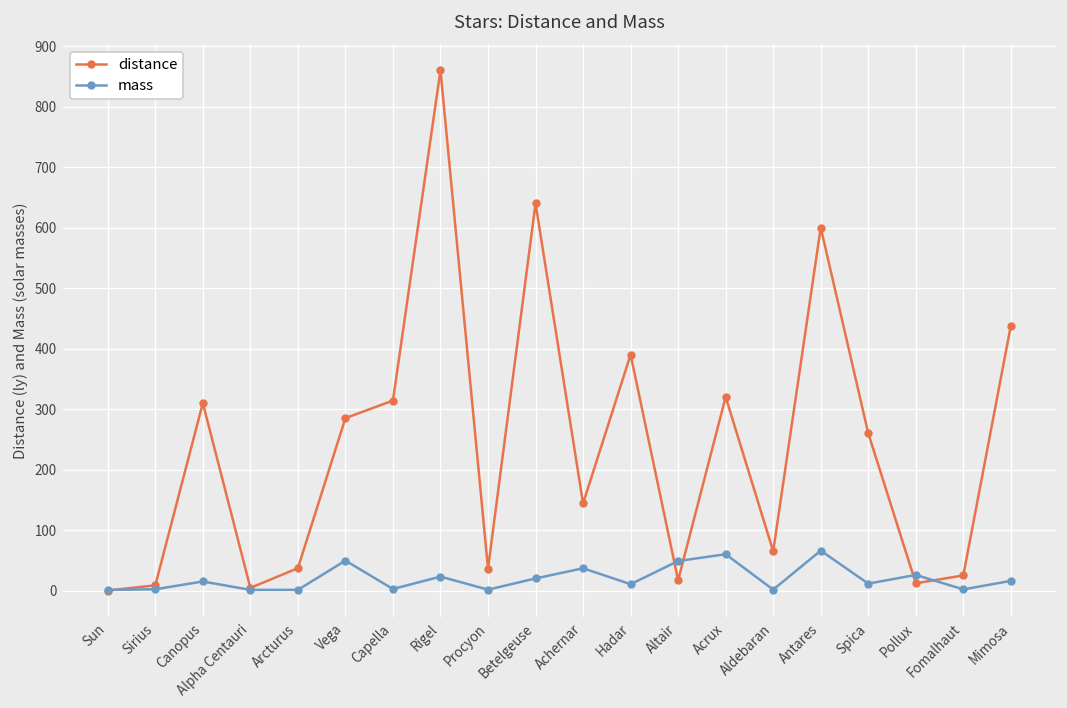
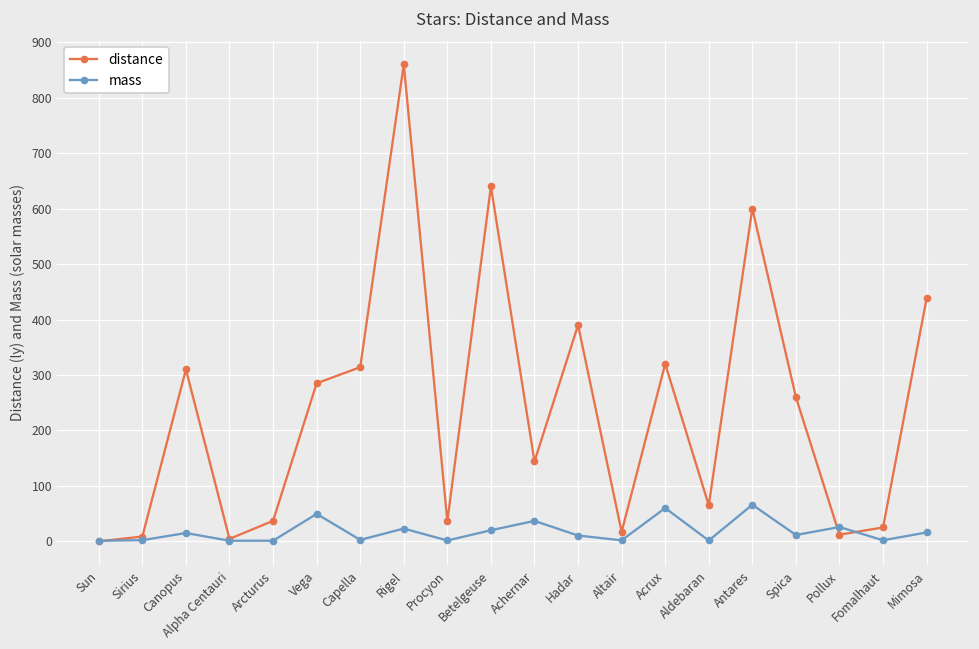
  {
    "distance": {
      "Sirius": 10,
      "Canopus": 310,
      "Arcturus": 40,
      "Vega": 290,
      "Capella": 310,
      "Rigel": 860,
      "Procyon": 40,
      "Betelgeuse": 640,
      "Achernar": 140,
      "Hadar": 390,
      "Altair": 20,
      "Acrux": 320,
      "Aldebaran": 70,
      "Antares": 600,
      "Spica": 260,
      "Pollux": 10,
      "Fomalhaut": 30,
      "Mimosa": 440
    },
    "mass": {
      "Sirius": 0,
      "Canopus": 20,
      "Arcturus": 0,
      "Vega": 50,
      "Capella": 0,
      "Rigel": 20,
      "Procyon": 0,
      "Betelgeuse": 20,
      "Achernar": 40,
      "Hadar": 10,
-     "Altair": 50,
+     "Altair": 0,
      "Acrux": 60,
      "Aldebaran": 0,
      "Antares": 70,
      "Spica": 10,
      "Pollux": 30,
      "Fomalhaut": 0,
      "Mimosa": 20
    }
  }
